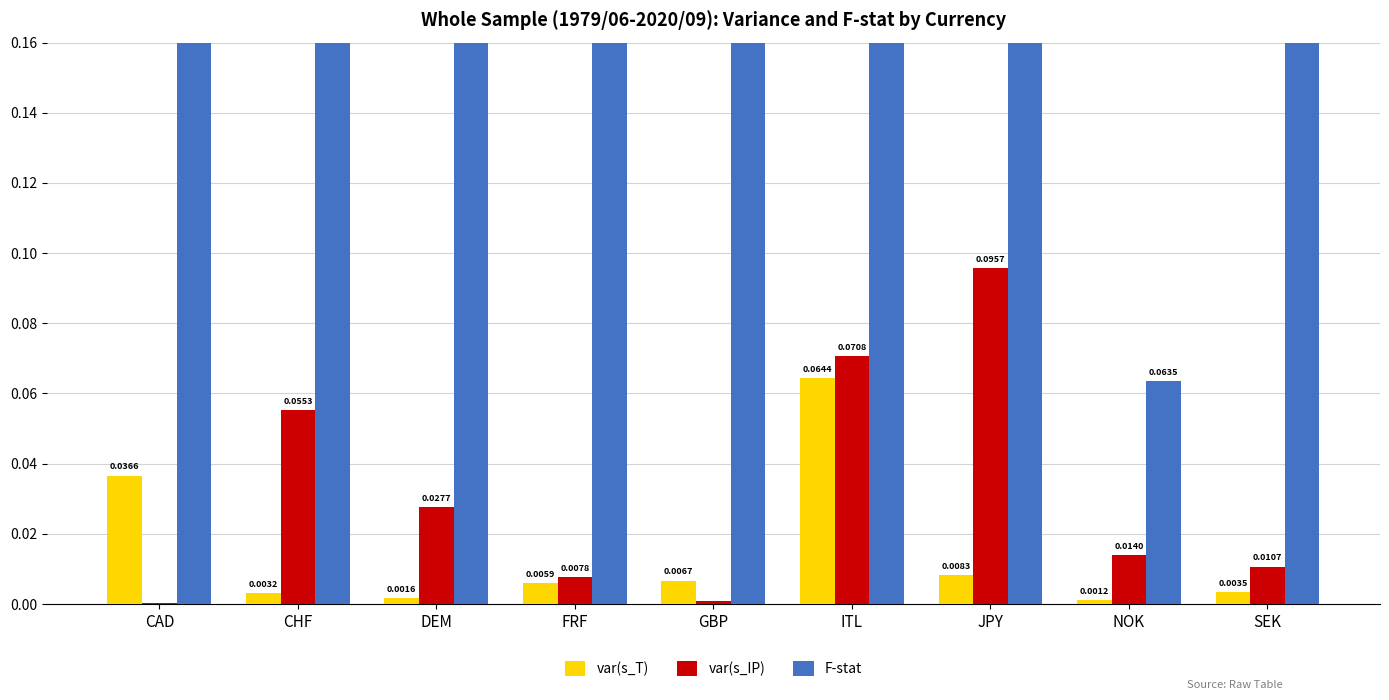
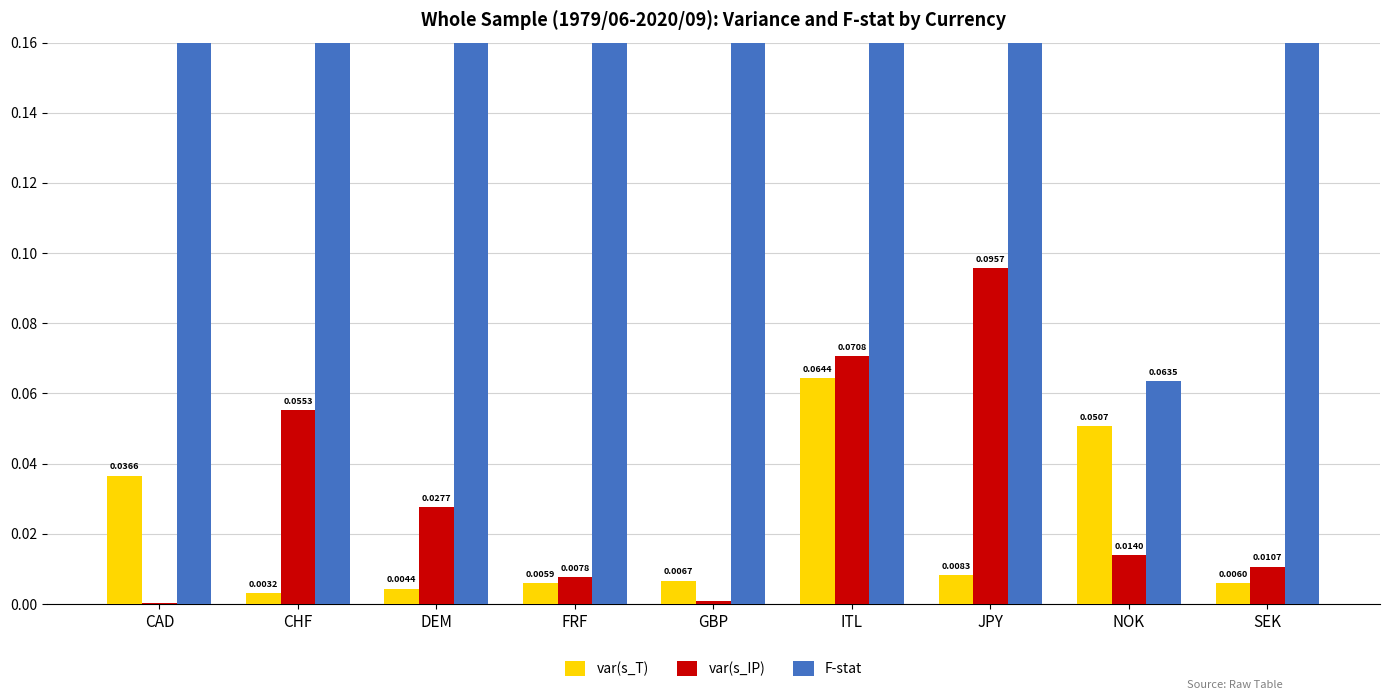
  {
    "var(s_T)": {
      "CAD": 0.0366,
      "CHF": 0.0032,
-     "DEM": 0.0016,
+     "DEM": 0.0044,
      "FRF": 0.0059,
      "GBP": 0.0067,
      "ITL": 0.0644,
      "JPY": 0.0083,
-     "NOK": 0.0012,
-     "SEK": 0.0035
+     "NOK": 0.0507,
+     "SEK": 0.0060
    },
    "var(s_IP)": {
      "CHF": 0.0553,
      "DEM": 0.0277,
      "FRF": 0.0078,
      "ITL": 0.0708,
      "JPY": 0.0957,
      "NOK": 0.0140,
      "SEK": 0.0107
    },
    "F-stat": {
      "NOK": 0.0635
    }
  }
